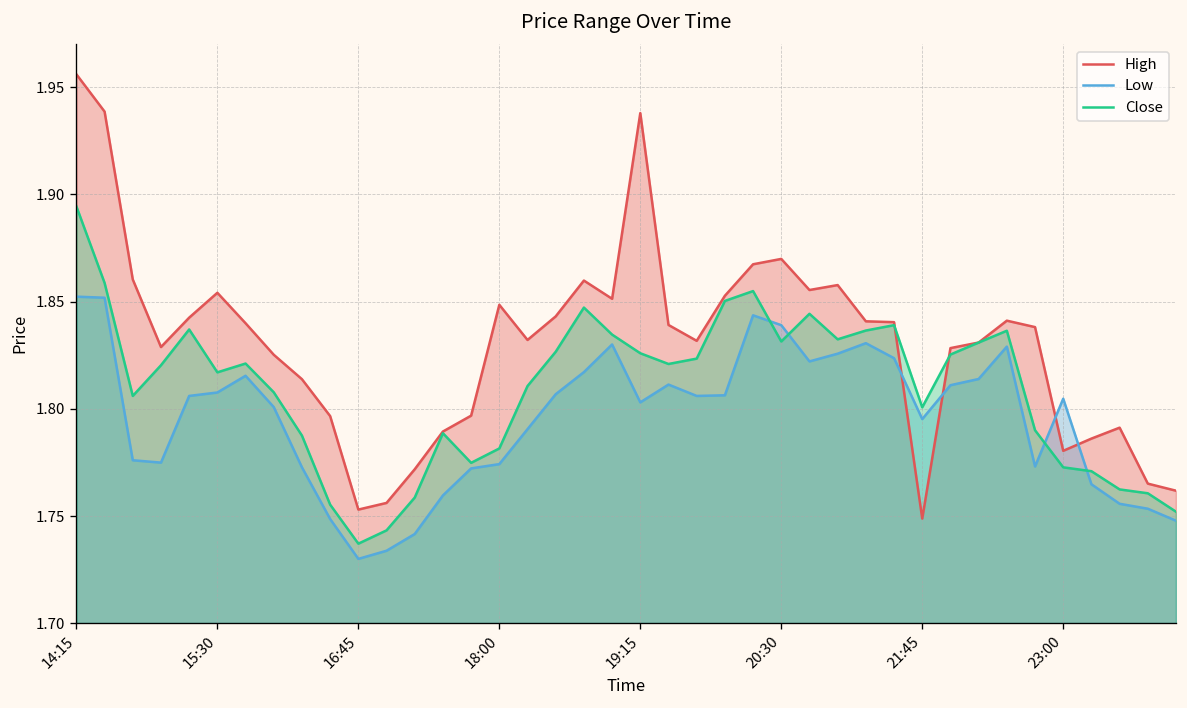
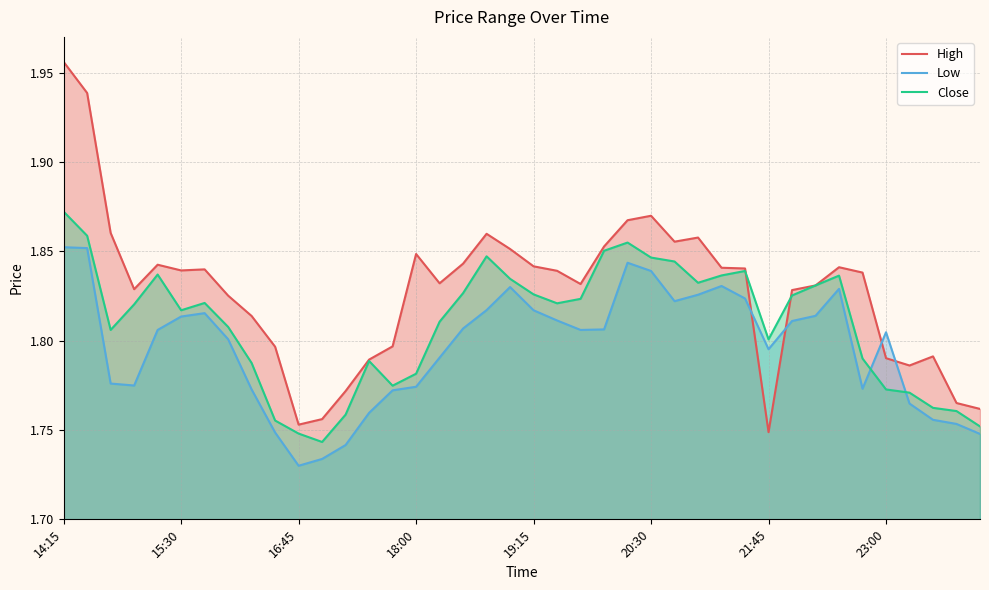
  {
    "High": {
      "14:15": 1.956,
-     "15:30": 1.854,
+     "15:30": 1.839,
      "16:45": 1.753,
      "18:00": 1.849,
-     "19:15": 1.938,
+     "19:15": 1.842,
      "20:30": 1.870,
      "21:45": 1.749,
-     "23:00": 1.780
+     "23:00": 1.790
    },
    "Low": {
      "14:15": 1.852,
-     "15:30": 1.808,
+     "15:30": 1.814,
      "16:45": 1.730,
      "18:00": 1.774,
-     "19:15": 1.803,
+     "19:15": 1.817,
      "20:30": 1.839,
      "21:45": 1.795,
      "23:00": 1.805
    },
    "Close": {
-     "14:15": 1.894,
+     "14:15": 1.872,
      "15:30": 1.817,
-     "16:45": 1.737,
+     "16:45": 1.748,
      "18:00": 1.782,
      "19:15": 1.826,
-     "20:30": 1.831,
+     "20:30": 1.847,
      "21:45": 1.801,
      "23:00": 1.773
    }
  }
